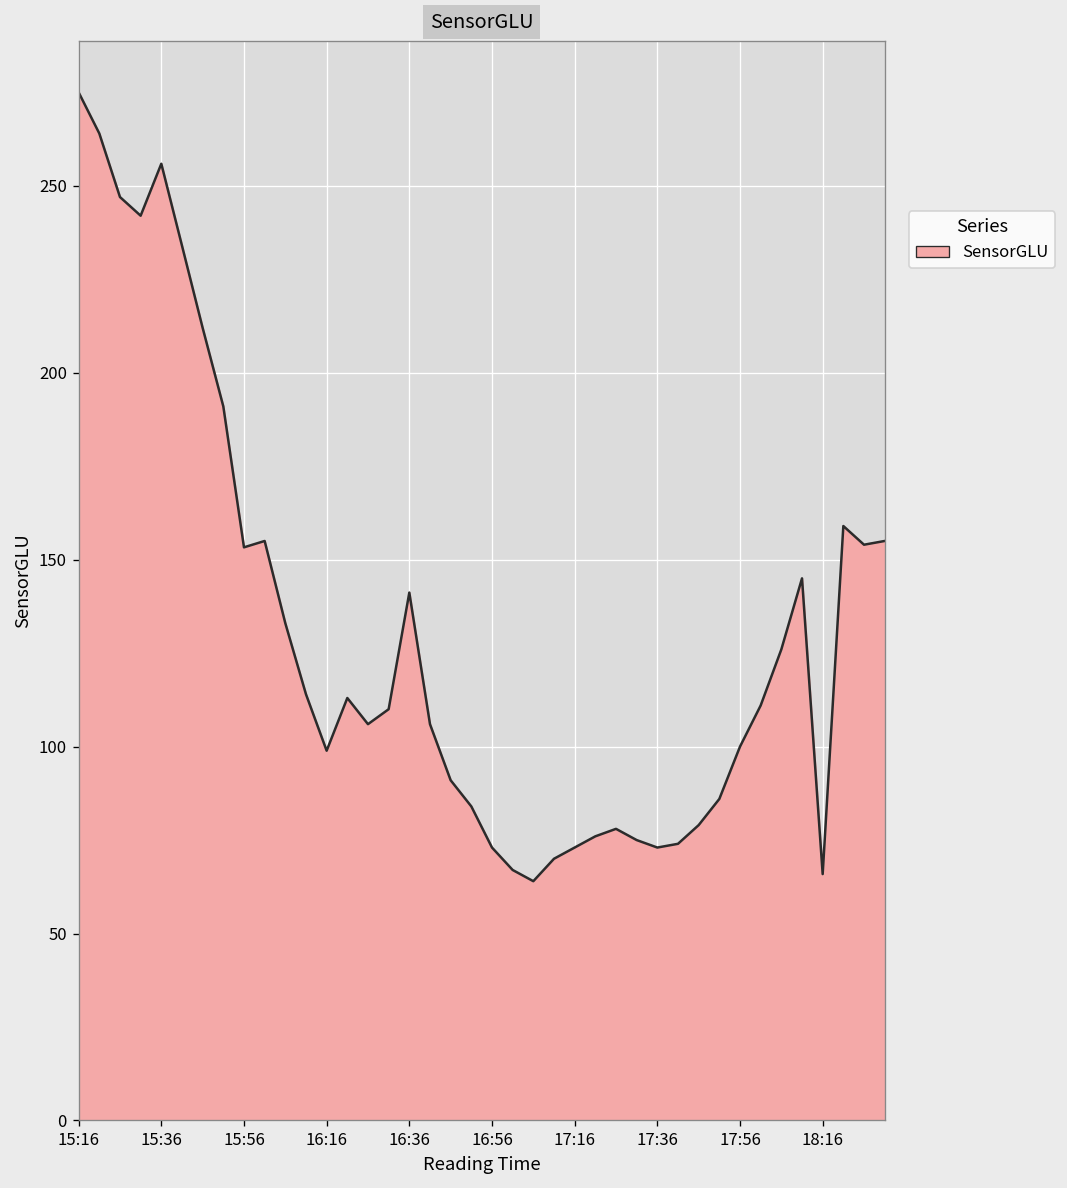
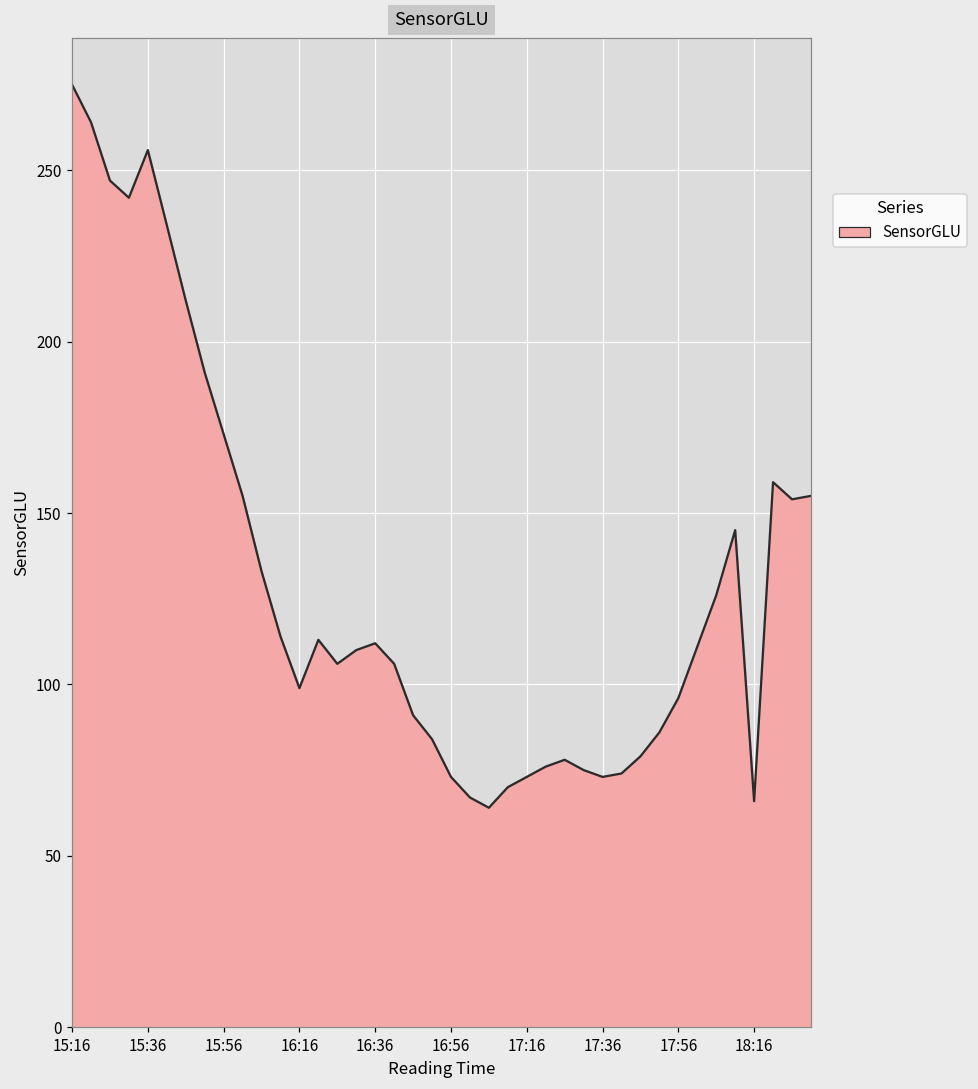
  {
    "15:16": 275,
    "15:36": 256,
-   "15:56": 153,
+   "15:56": 173,
    "16:16": 99,
-   "16:36": 141,
+   "16:36": 112,
    "16:56": 73,
    "17:16": 73,
    "17:36": 73,
-   "17:56": 100,
+   "17:56": 96,
    "18:16": 66
  }
